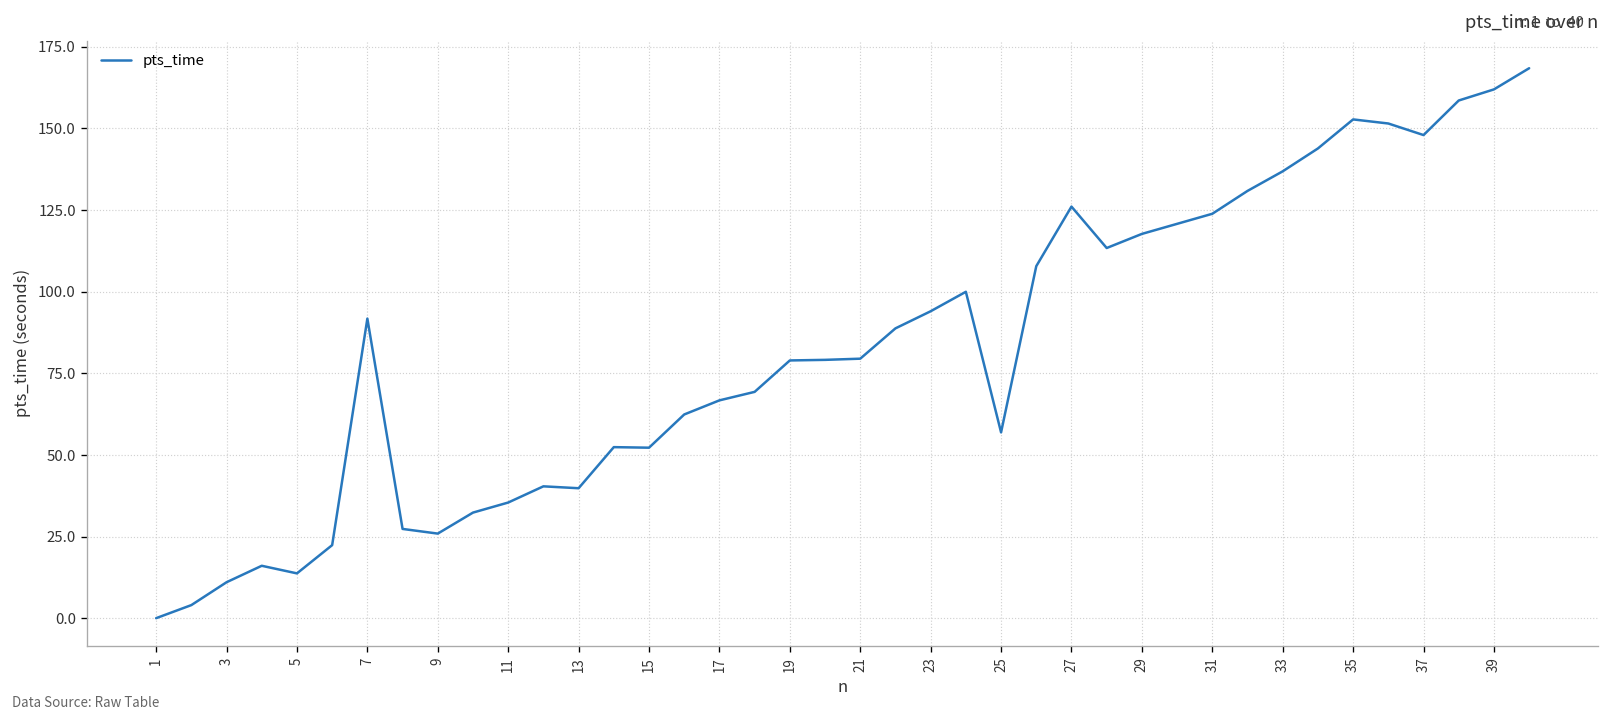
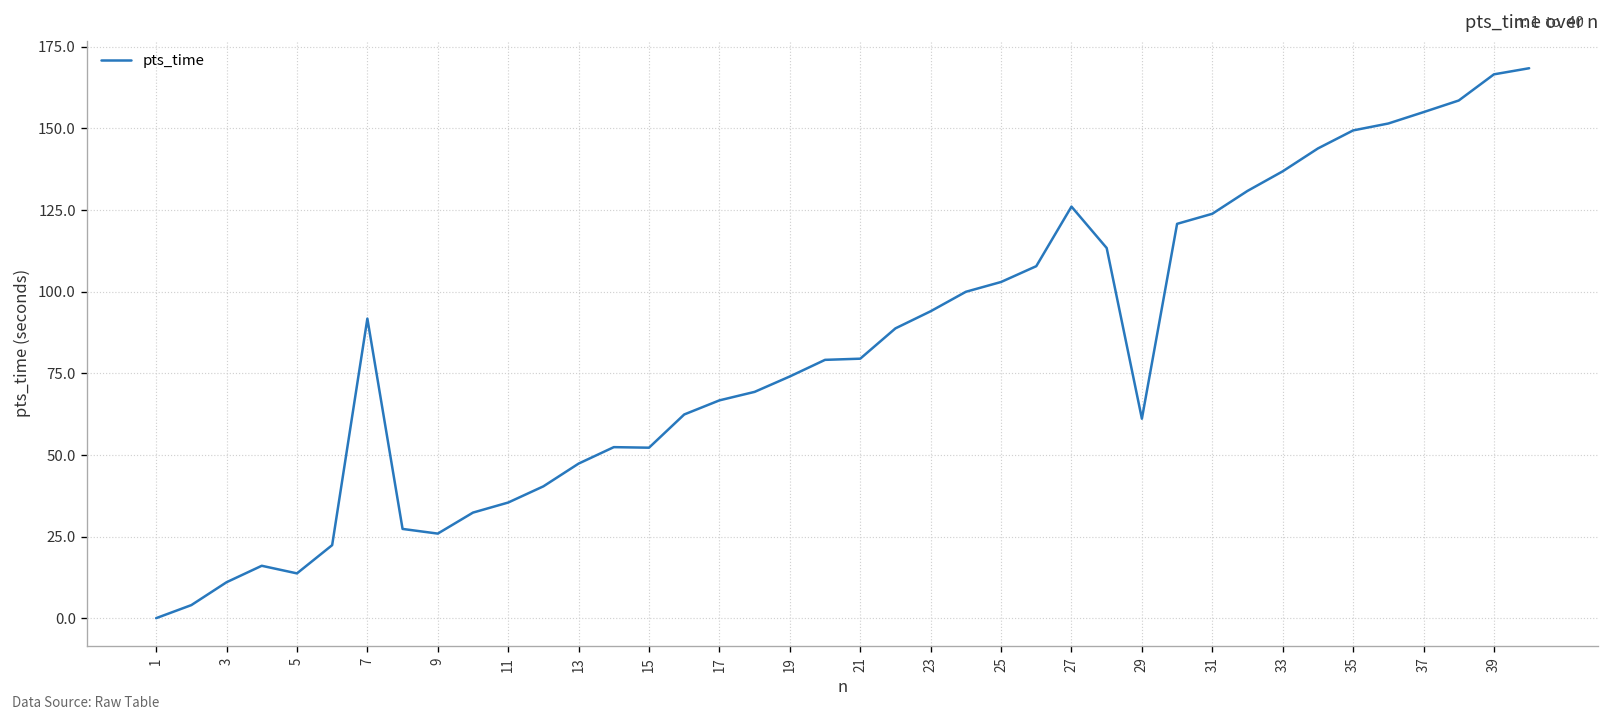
  {
    "1": 0,
    "3": 11,
    "5": 14,
    "7": 92,
    "9": 26,
    "11": 35,
-   "13": 40,
+   "13": 47,
    "15": 52,
    "17": 67,
-   "19": 79,
+   "19": 74,
    "21": 79,
    "23": 94,
-   "25": 57,
+   "25": 103,
    "27": 126,
-   "29": 118,
+   "29": 61,
    "31": 124,
    "33": 137,
-   "35": 153,
-   "37": 148,
-   "39": 162
+   "35": 149,
+   "37": 155,
+   "39": 166
  }
